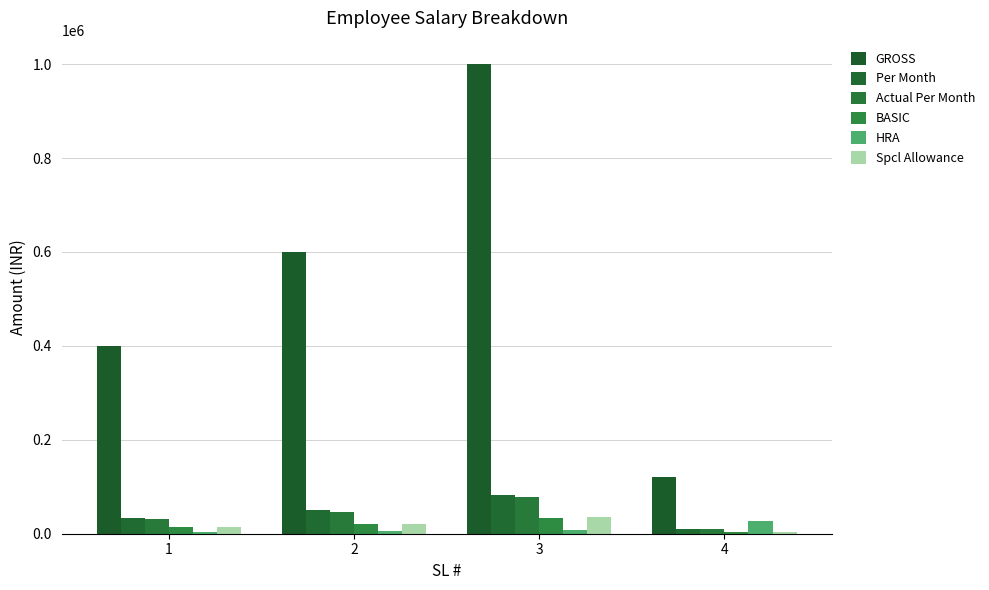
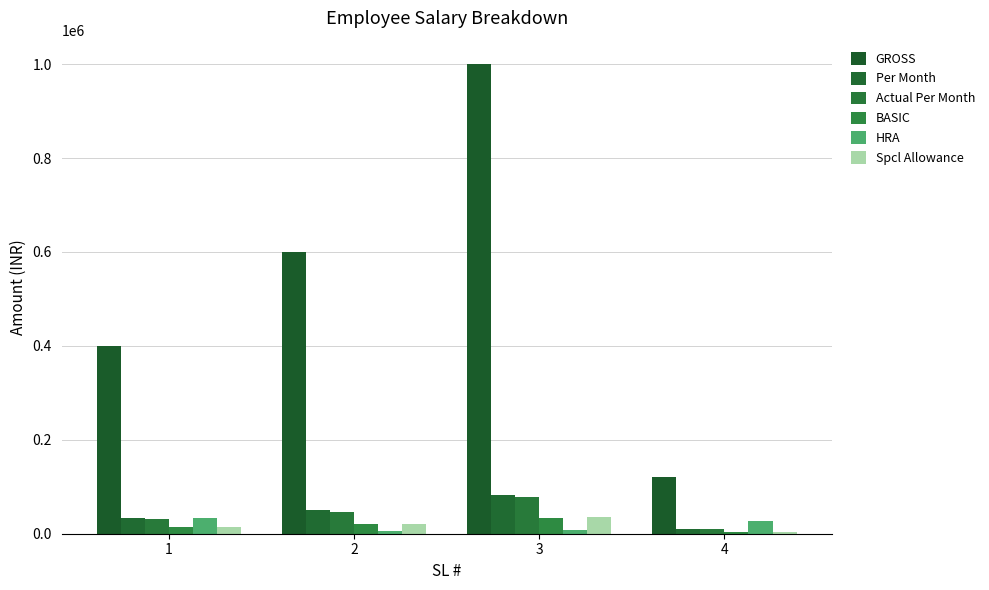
  {
    "HRA": {
-     "1": 0,
+     "1": 30000,
      "3": 10000,
      "4": 30000
    },
    "Spcl Allowance": {
      "1": 10000,
      "2": 20000,
      "3": 40000
    }
  }
